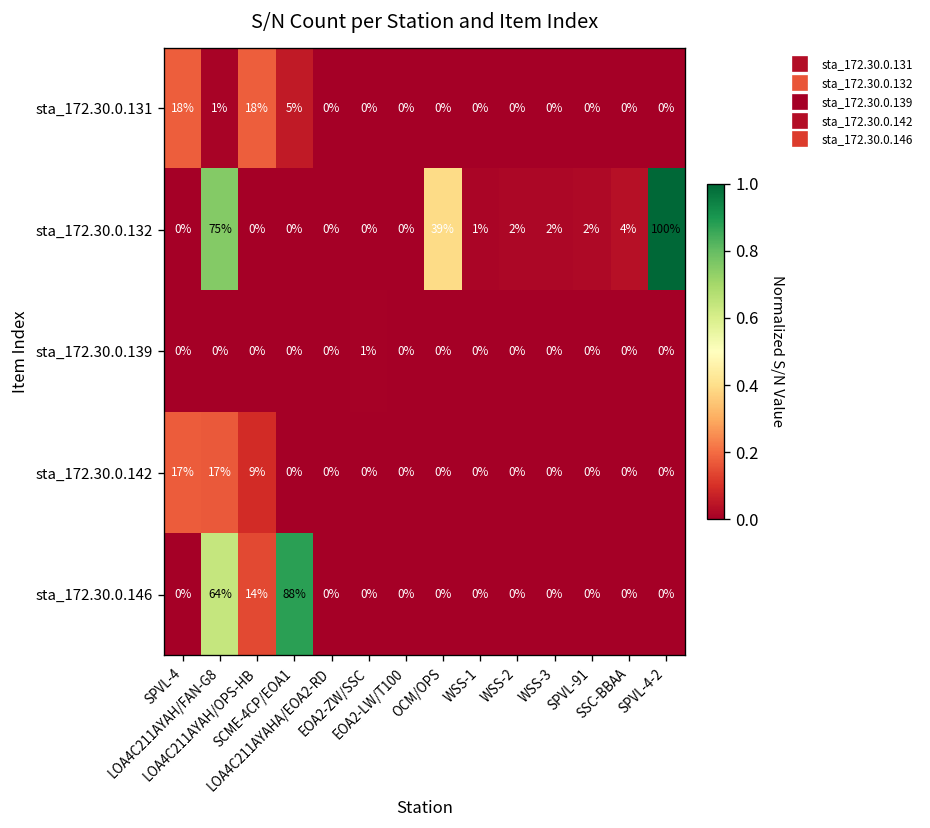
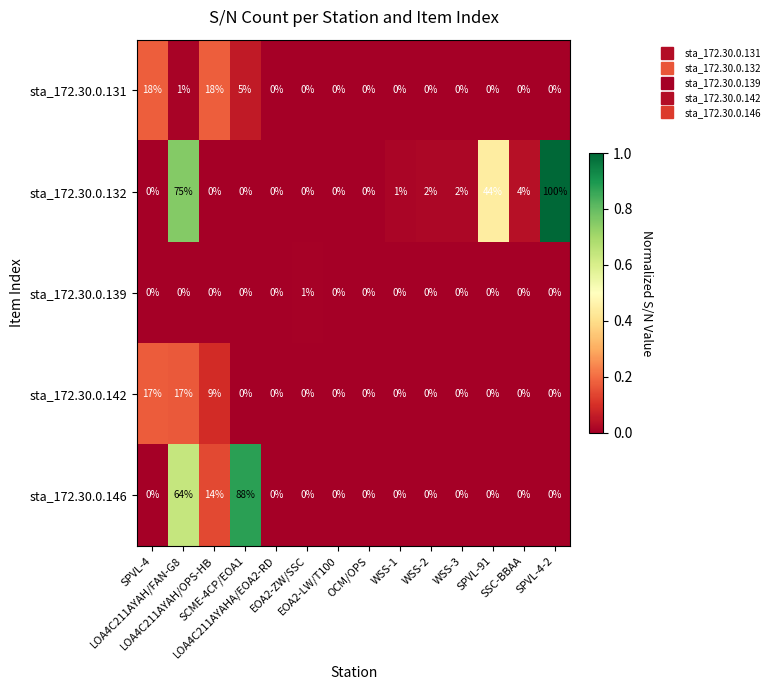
  {
    "sta_172.30.0.131": {
      "SPVL-4": "18%",
      "LOA4C211AYAH/FAN-G8": "1%",
      "LOA4C211AYAH/OPS-HB": "18%",
      "SCME-4CP/EOA1": "5%",
      "LOA4C211AYAHA/EOA2-RD": "0%",
      "EOA2-ZW/SSC": "0%",
      "EOA2-LW/T100": "0%",
      "OCM/OPS": "0%",
      "WSS-1": "0%",
      "WSS-2": "0%",
      "WSS-3": "0%",
      "SPVL-91": "0%",
      "SSC-BBAA": "0%",
      "SPVL-4-2": "0%"
    },
    "sta_172.30.0.132": {
      "SPVL-4": "0%",
      "LOA4C211AYAH/FAN-G8": "75%",
      "LOA4C211AYAH/OPS-HB": "0%",
      "SCME-4CP/EOA1": "0%",
      "LOA4C211AYAHA/EOA2-RD": "0%",
      "EOA2-ZW/SSC": "0%",
      "EOA2-LW/T100": "0%",
-     "OCM/OPS": "39%",
+     "OCM/OPS": "0%",
      "WSS-1": "1%",
      "WSS-2": "2%",
      "WSS-3": "2%",
-     "SPVL-91": "2%",
+     "SPVL-91": "44%",
      "SSC-BBAA": "4%",
      "SPVL-4-2": "100%"
    },
    "sta_172.30.0.139": {
      "SPVL-4": "0%",
      "LOA4C211AYAH/FAN-G8": "0%",
      "LOA4C211AYAH/OPS-HB": "0%",
      "SCME-4CP/EOA1": "0%",
      "LOA4C211AYAHA/EOA2-RD": "0%",
      "EOA2-ZW/SSC": "1%",
      "EOA2-LW/T100": "0%",
      "OCM/OPS": "0%",
      "WSS-1": "0%",
      "WSS-2": "0%",
      "WSS-3": "0%",
      "SPVL-91": "0%",
      "SSC-BBAA": "0%",
      "SPVL-4-2": "0%"
    },
    "sta_172.30.0.142": {
      "SPVL-4": "17%",
      "LOA4C211AYAH/FAN-G8": "17%",
      "LOA4C211AYAH/OPS-HB": "9%",
      "SCME-4CP/EOA1": "0%",
      "LOA4C211AYAHA/EOA2-RD": "0%",
      "EOA2-ZW/SSC": "0%",
      "EOA2-LW/T100": "0%",
      "OCM/OPS": "0%",
      "WSS-1": "0%",
      "WSS-2": "0%",
      "WSS-3": "0%",
      "SPVL-91": "0%",
      "SSC-BBAA": "0%",
      "SPVL-4-2": "0%"
    },
    "sta_172.30.0.146": {
      "SPVL-4": "0%",
      "LOA4C211AYAH/FAN-G8": "64%",
      "LOA4C211AYAH/OPS-HB": "14%",
      "SCME-4CP/EOA1": "88%",
      "LOA4C211AYAHA/EOA2-RD": "0%",
      "EOA2-ZW/SSC": "0%",
      "EOA2-LW/T100": "0%",
      "OCM/OPS": "0%",
      "WSS-1": "0%",
      "WSS-2": "0%",
      "WSS-3": "0%",
      "SPVL-91": "0%",
      "SSC-BBAA": "0%",
      "SPVL-4-2": "0%"
    }
  }
